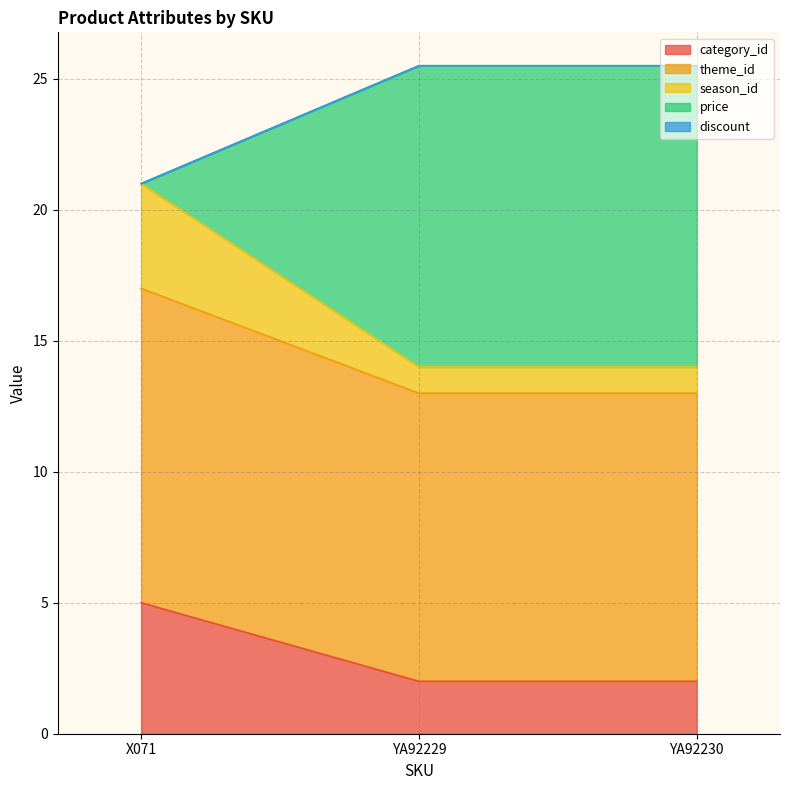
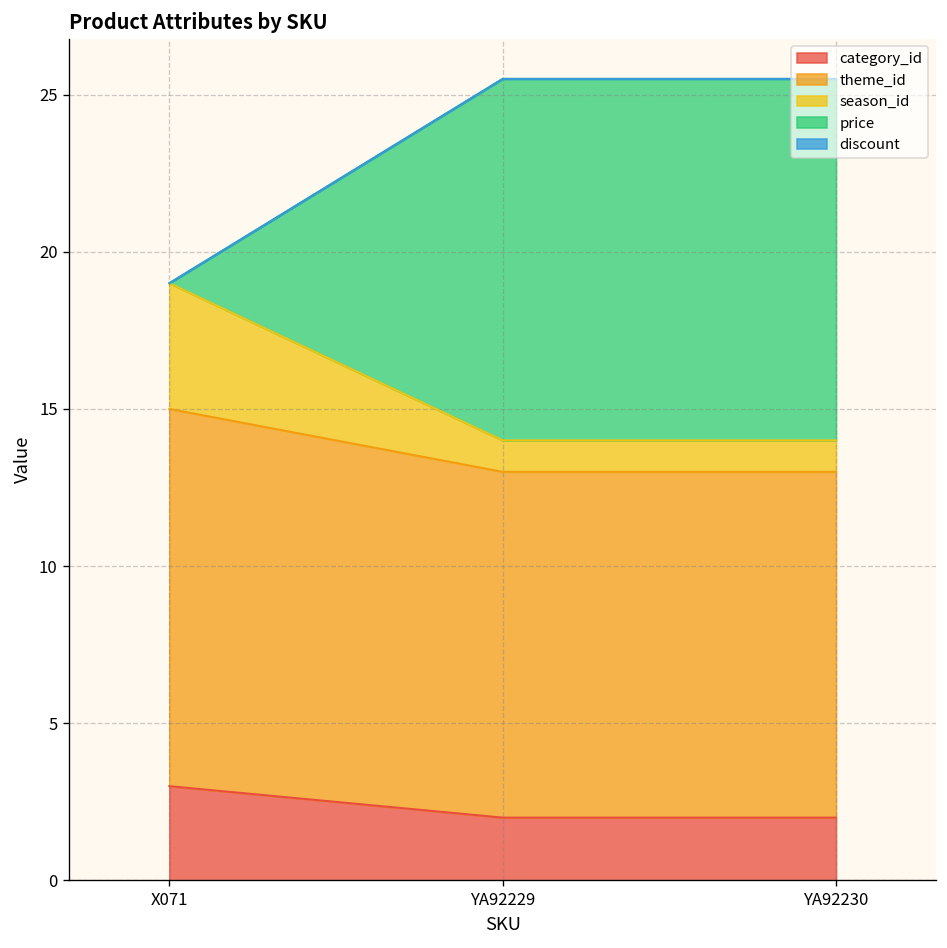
  {
    "category_id": {
-     "X071": 5,
+     "X071": 3,
      "YA92229": 2,
      "YA92230": 2
    }
  }
